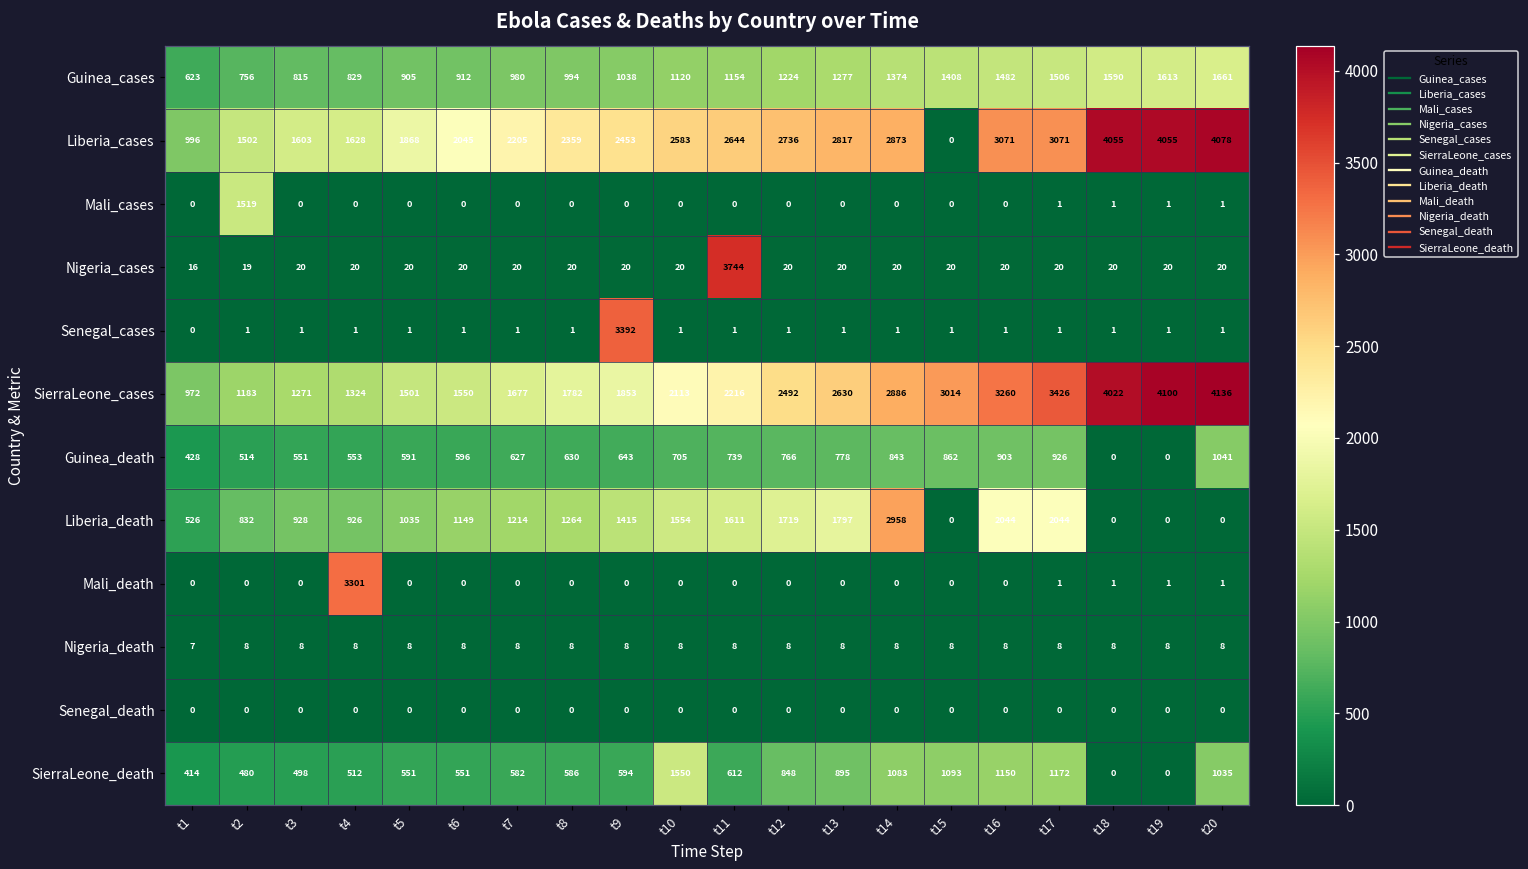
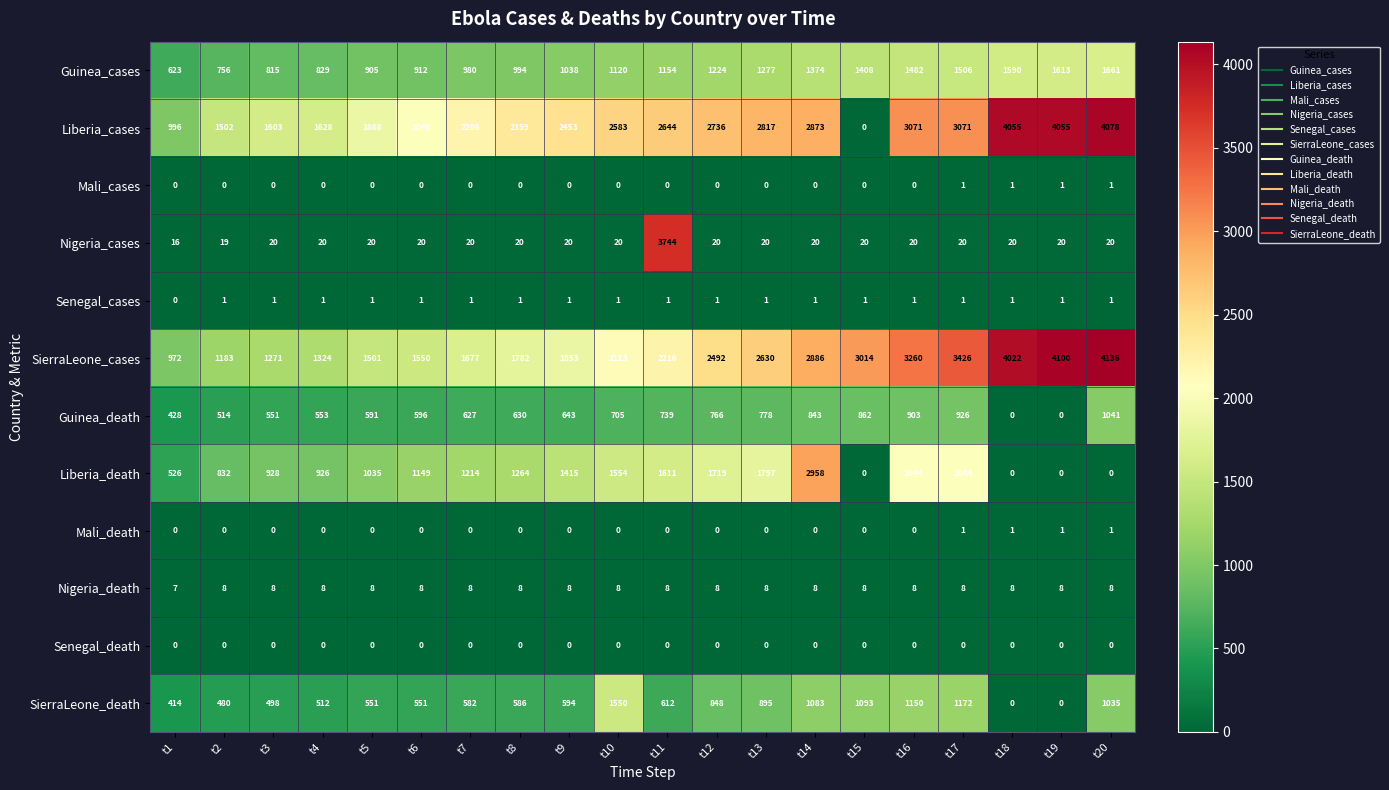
  {
    "Mali_cases": {
      "t1": 0,
-     "t2": 1519,
+     "t2": 0,
      "t3": 0,
      "t4": 0,
      "t5": 0,
      "t6": 0,
      "t7": 0,
      "t8": 0,
      "t9": 0,
      "t10": 0,
      "t11": 0,
      "t12": 0,
      "t13": 0,
      "t14": 0,
      "t15": 0,
      "t16": 0,
      "t17": 1,
      "t18": 1,
      "t19": 1,
      "t20": 1
    },
    "Senegal_cases": {
      "t1": 0,
      "t2": 1,
      "t3": 1,
      "t4": 1,
      "t5": 1,
      "t6": 1,
      "t7": 1,
      "t8": 1,
-     "t9": 3392,
+     "t9": 1,
      "t10": 1,
      "t11": 1,
      "t12": 1,
      "t13": 1,
      "t14": 1,
      "t15": 1,
      "t16": 1,
      "t17": 1,
      "t18": 1,
      "t19": 1,
      "t20": 1
    },
    "Mali_death": {
      "t1": 0,
      "t2": 0,
      "t3": 0,
-     "t4": 3301,
+     "t4": 0,
      "t5": 0,
      "t6": 0,
      "t7": 0,
      "t8": 0,
      "t9": 0,
      "t10": 0,
      "t11": 0,
      "t12": 0,
      "t13": 0,
      "t14": 0,
      "t15": 0,
      "t16": 0,
      "t17": 1,
      "t18": 1,
      "t19": 1,
      "t20": 1
    }
  }
